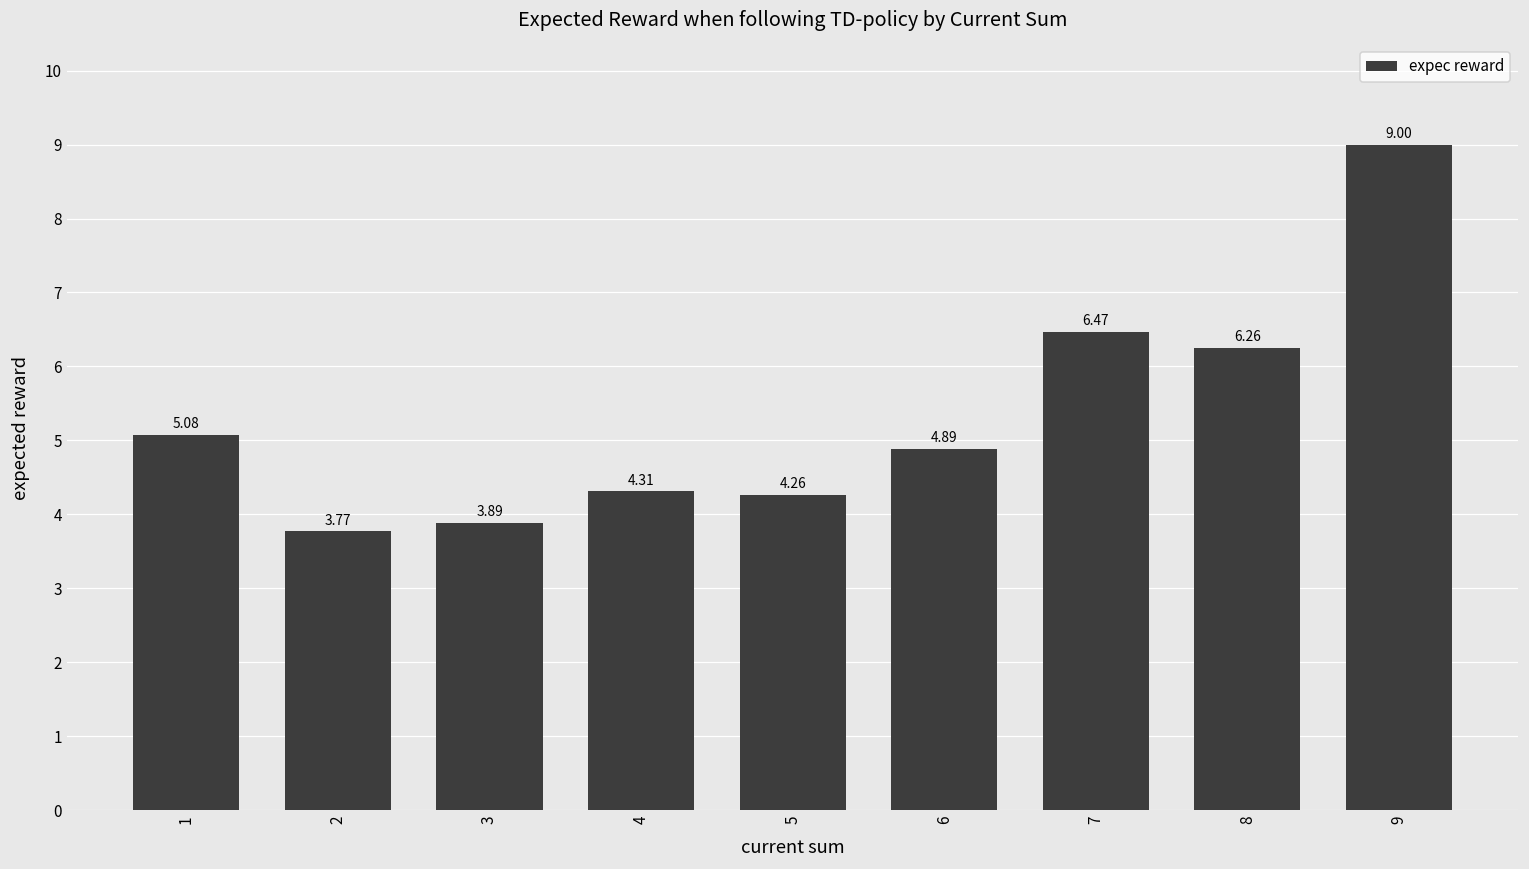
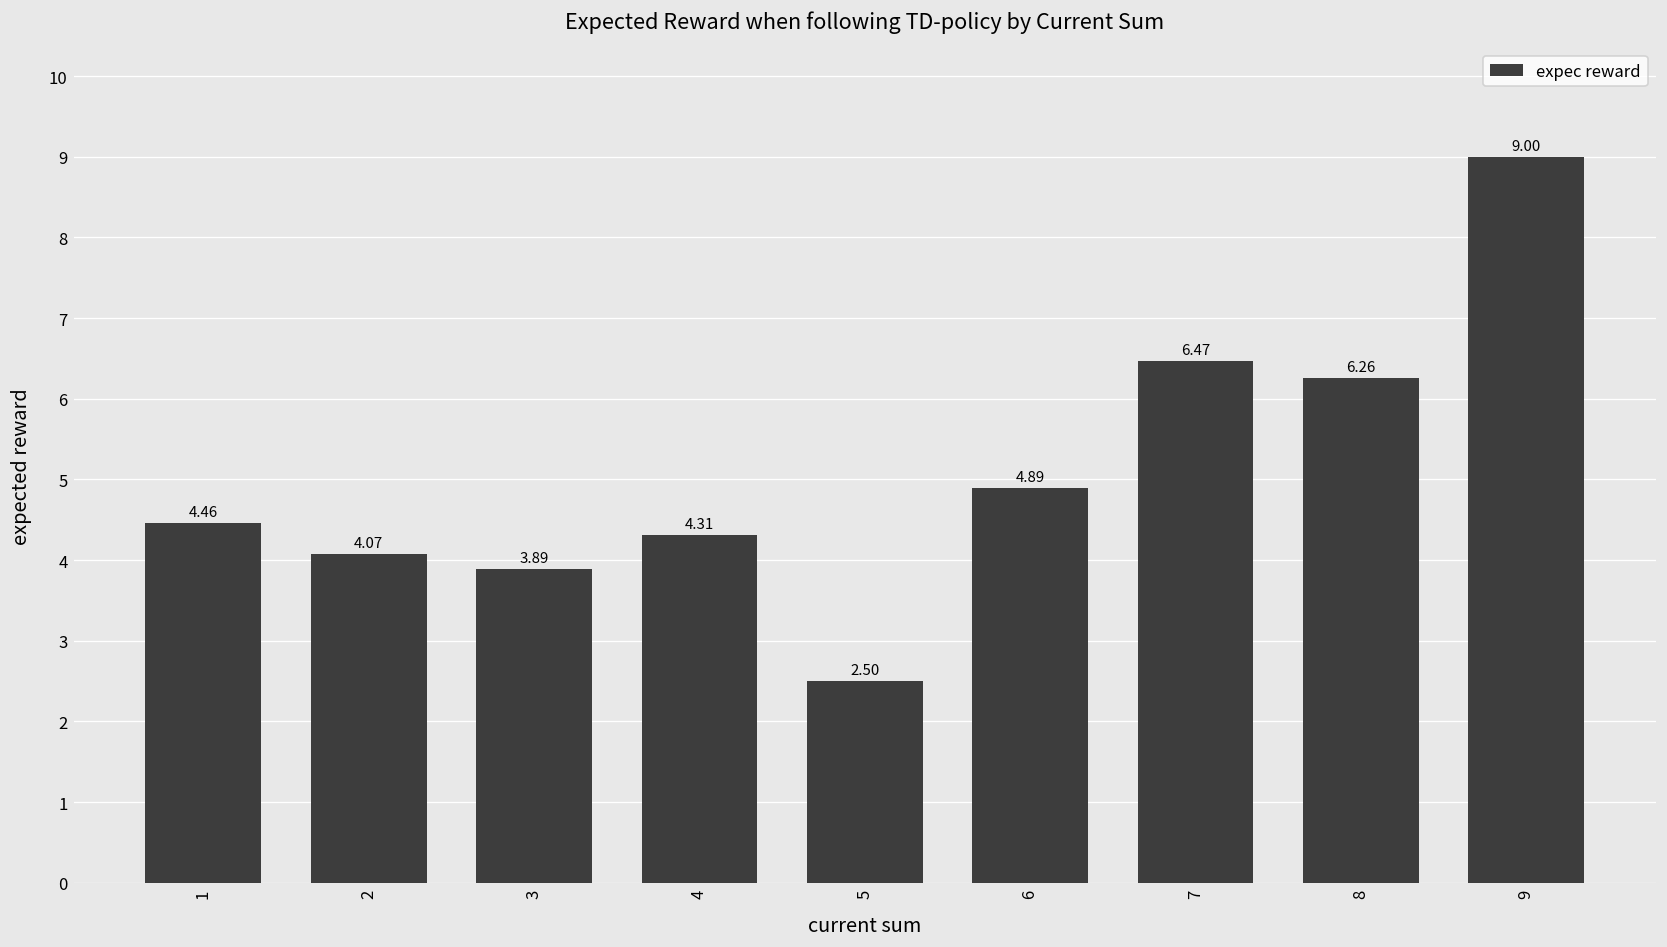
  {
-   "1": 5.08,
-   "2": 3.77,
+   "1": 4.46,
+   "2": 4.07,
    "3": 3.89,
    "4": 4.31,
-   "5": 4.26,
+   "5": 2.50,
    "6": 4.89,
    "7": 6.47,
    "8": 6.26,
    "9": 9.00
  }
